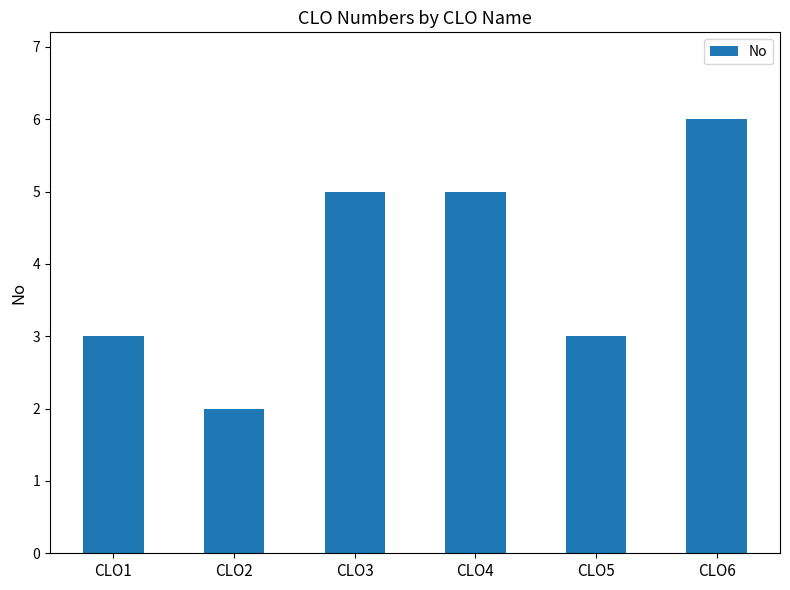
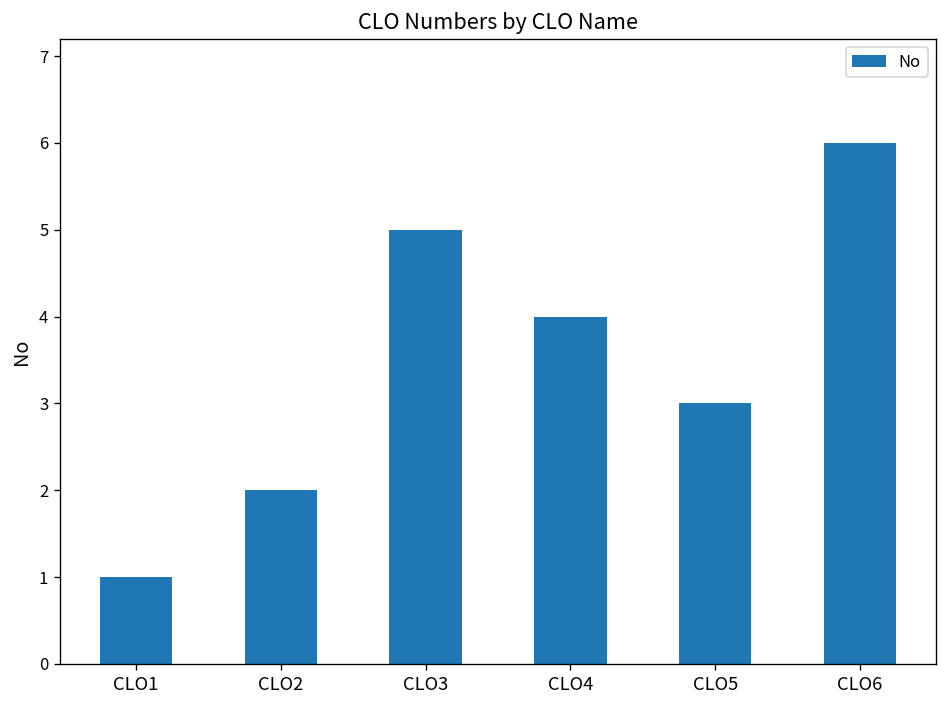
  {
-   "CLO1": 3,
+   "CLO1": 1,
    "CLO2": 2,
    "CLO3": 5,
-   "CLO4": 5,
+   "CLO4": 4,
    "CLO5": 3,
    "CLO6": 6
  }
